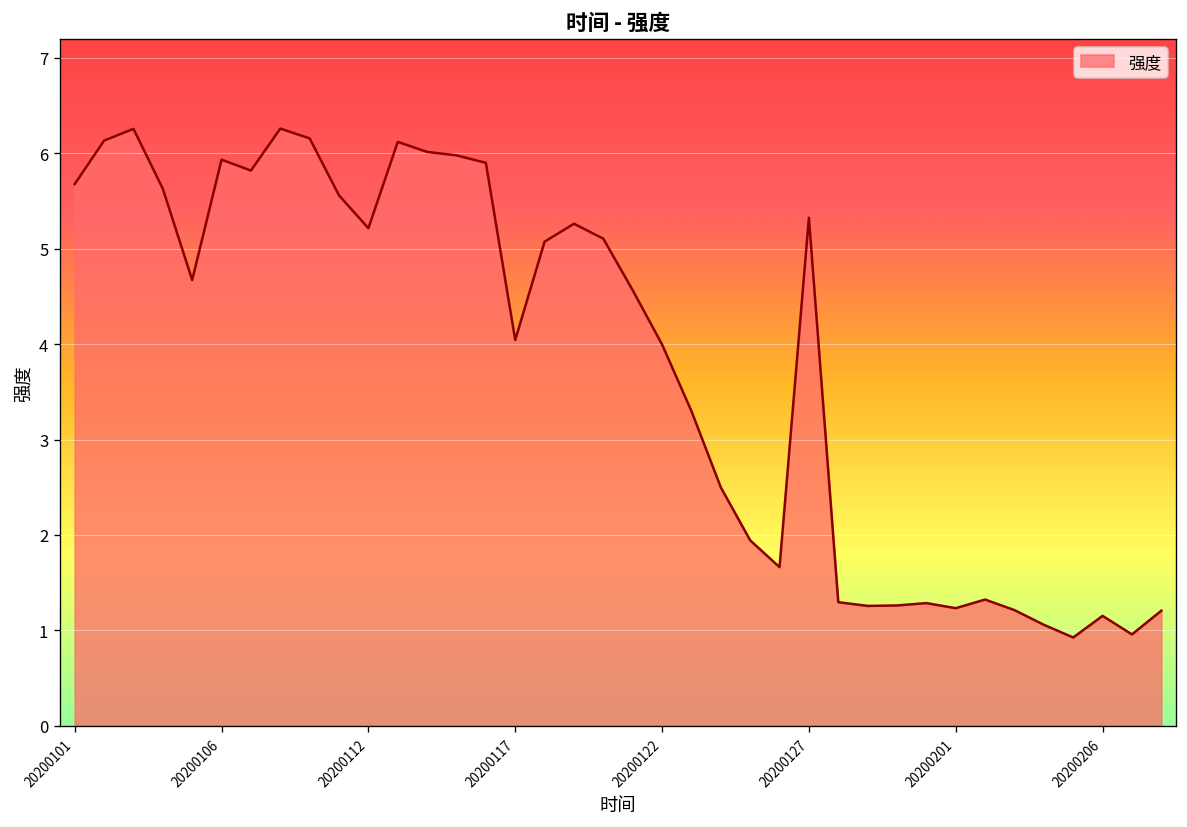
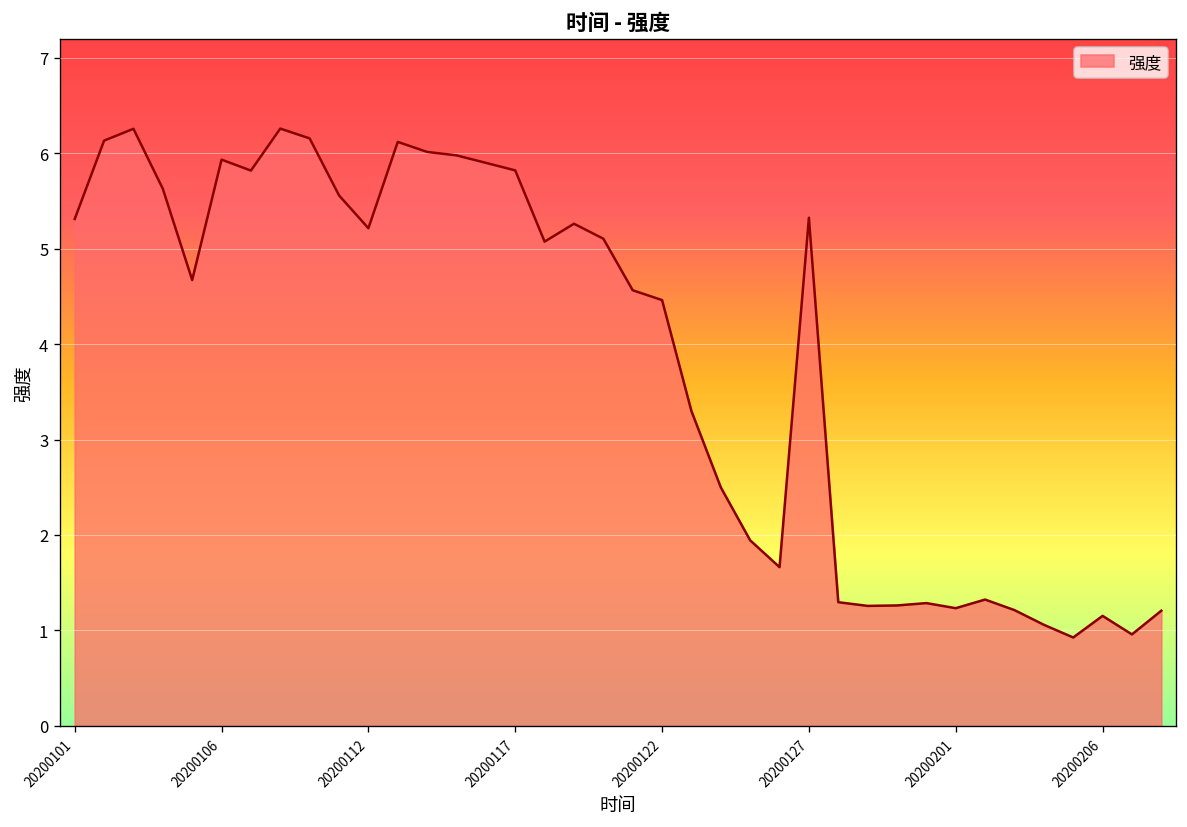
  {
-   "20200101": 5.7,
+   "20200101": 5.3,
    "20200106": 5.9,
    "20200112": 5.2,
-   "20200117": 4.0,
-   "20200122": 4.0,
+   "20200117": 5.8,
+   "20200122": 4.5,
    "20200127": 5.3,
    "20200201": 1.2,
    "20200206": 1.2
  }
